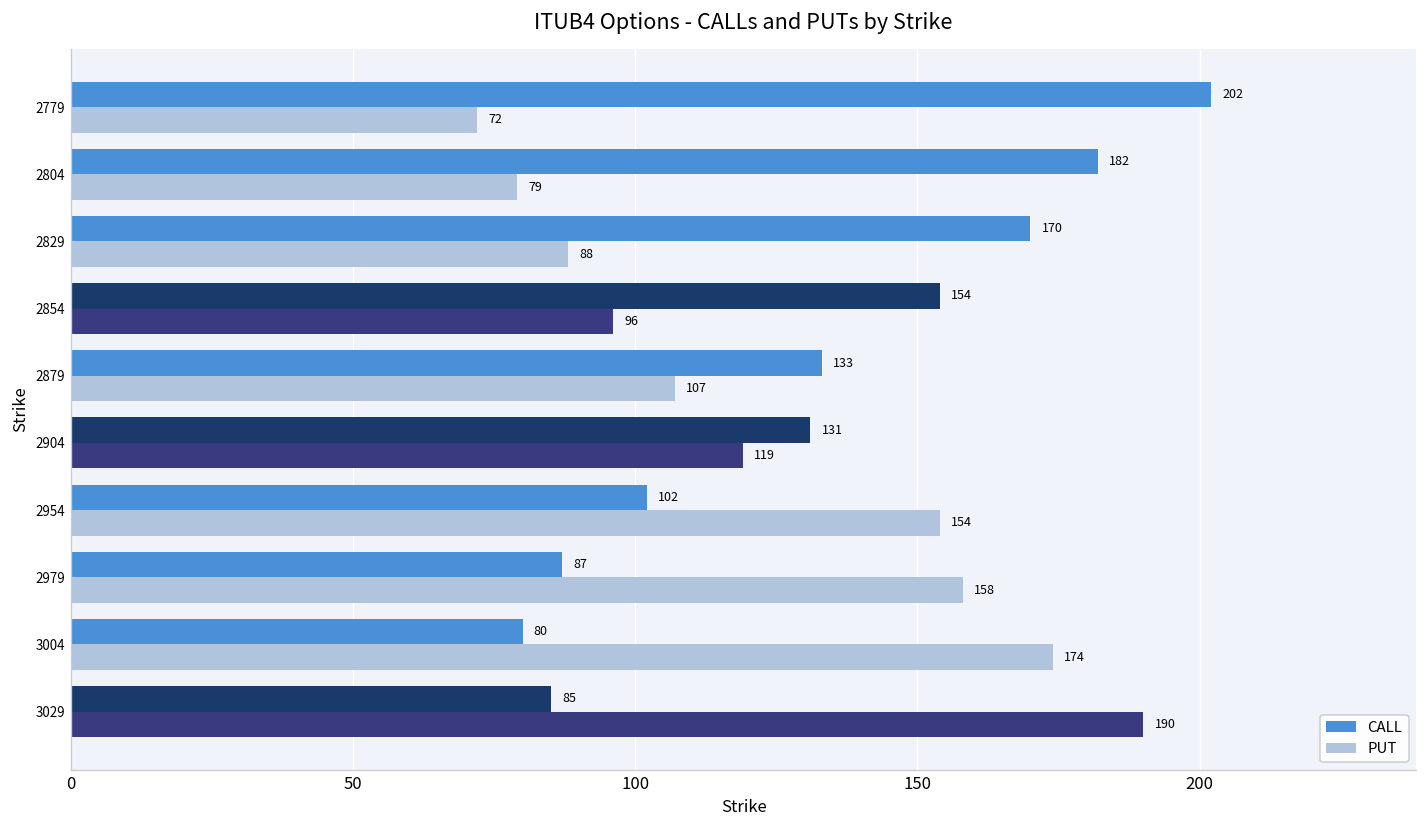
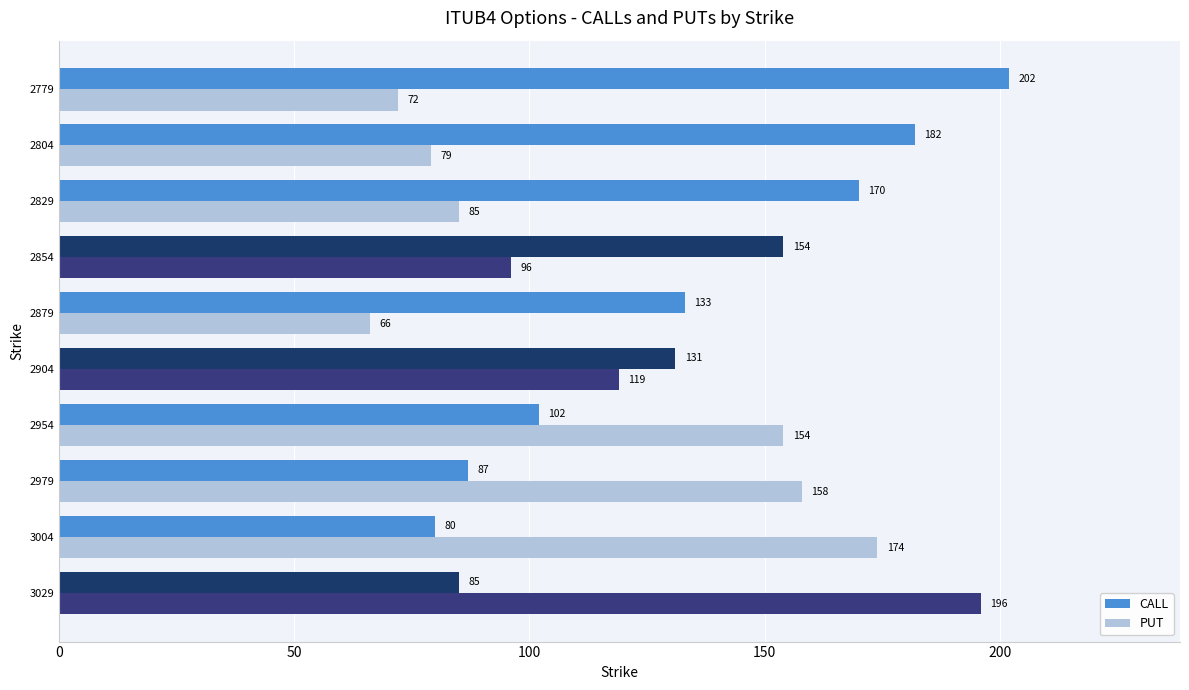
  {
    "CALL": {
      "2779": 202,
      "2804": 182,
      "2829": 170,
      "2854": 154,
      "2879": 133,
      "2904": 131,
      "2954": 102,
      "2979": 87,
      "3004": 80,
      "3029": 85
    },
    "PUT": {
      "2779": 72,
      "2804": 79,
-     "2829": 88,
+     "2829": 85,
      "2854": 96,
-     "2879": 107,
+     "2879": 66,
      "2904": 119,
      "2954": 154,
      "2979": 158,
      "3004": 174,
-     "3029": 190
+     "3029": 196
    }
  }
